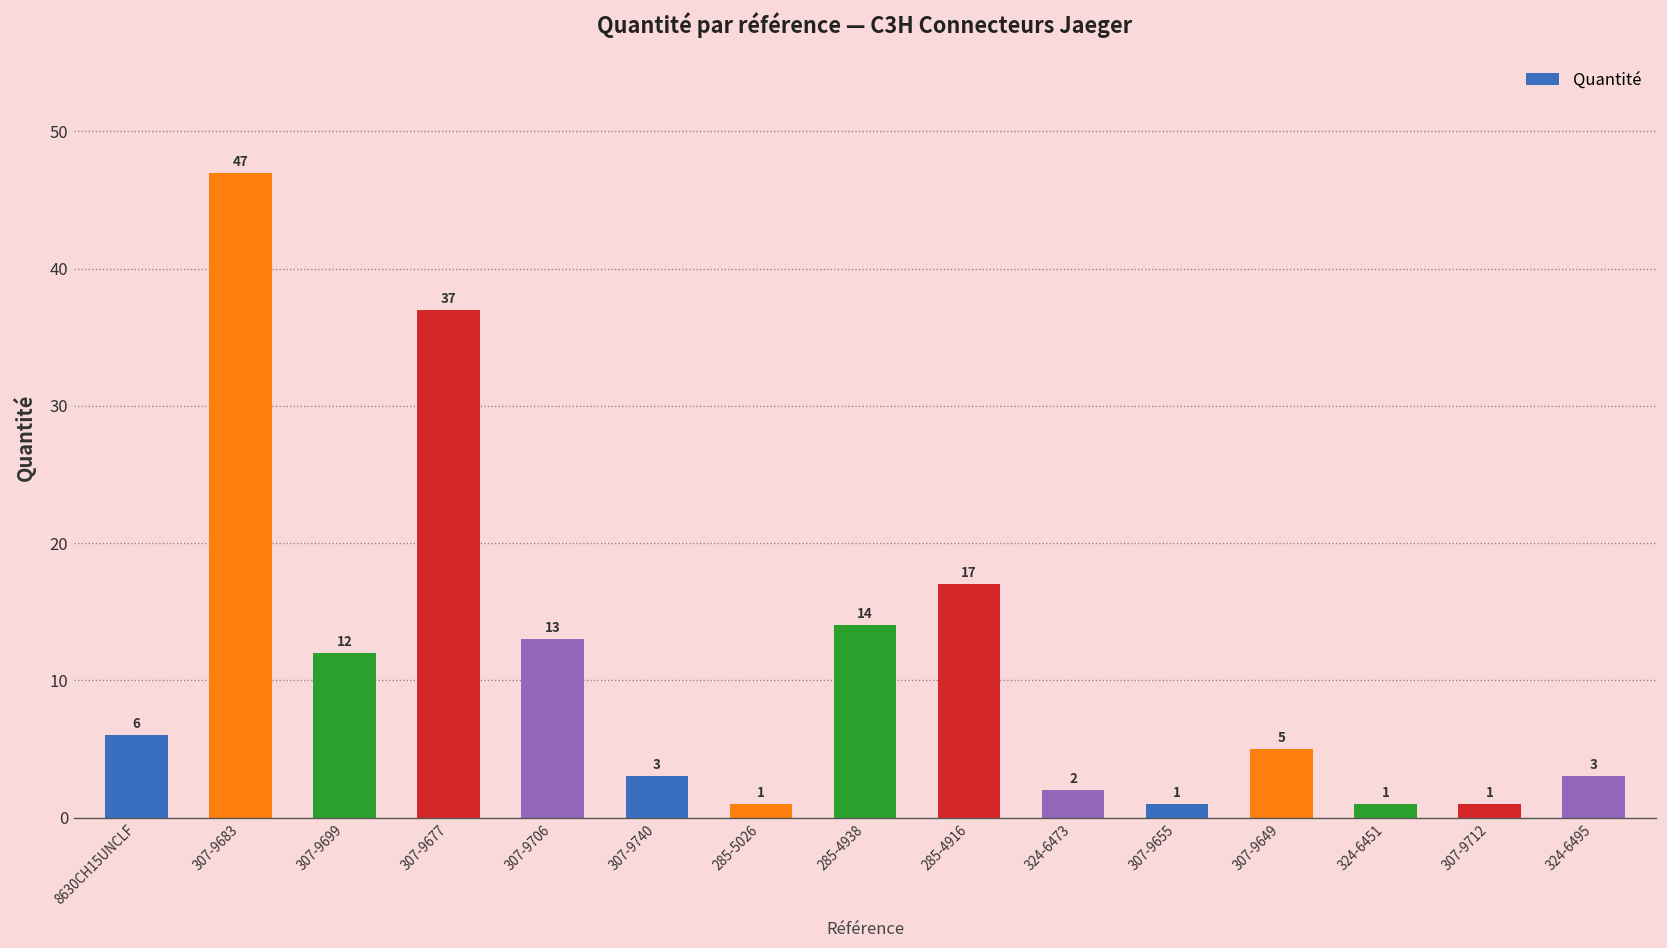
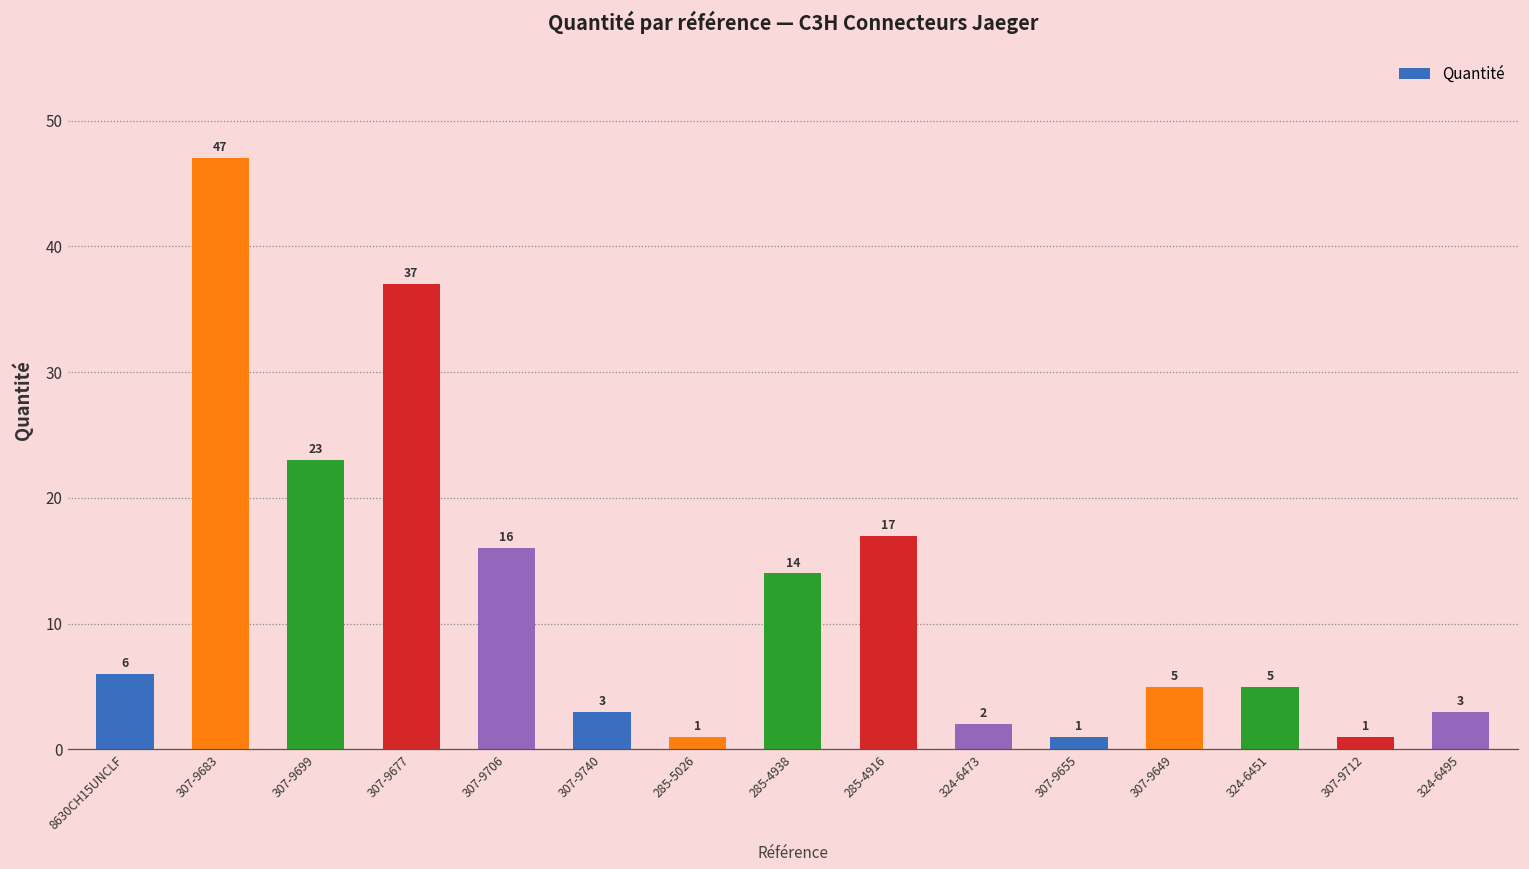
  {
    "8630CH15UNCLF": 6,
    "307-9683": 47,
-   "307-9699": 12,
+   "307-9699": 23,
    "307-9677": 37,
-   "307-9706": 13,
+   "307-9706": 16,
    "307-9740": 3,
    "285-5026": 1,
    "285-4938": 14,
    "285-4916": 17,
    "324-6473": 2,
    "307-9655": 1,
    "307-9649": 5,
-   "324-6451": 1,
+   "324-6451": 5,
    "307-9712": 1,
    "324-6495": 3
  }
